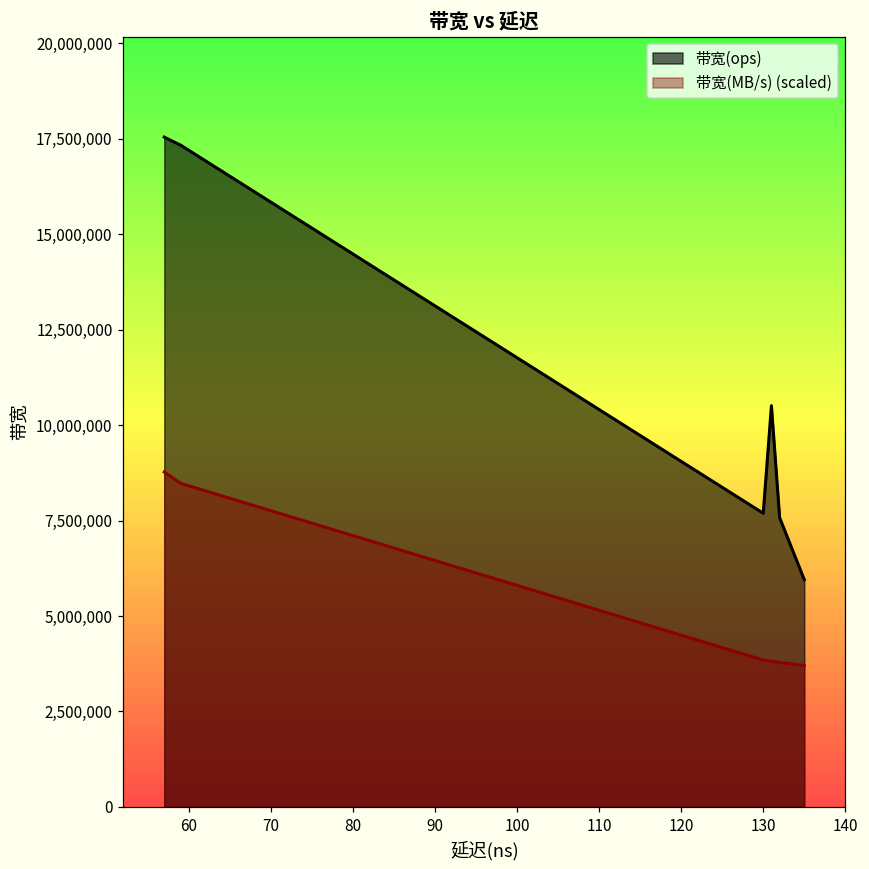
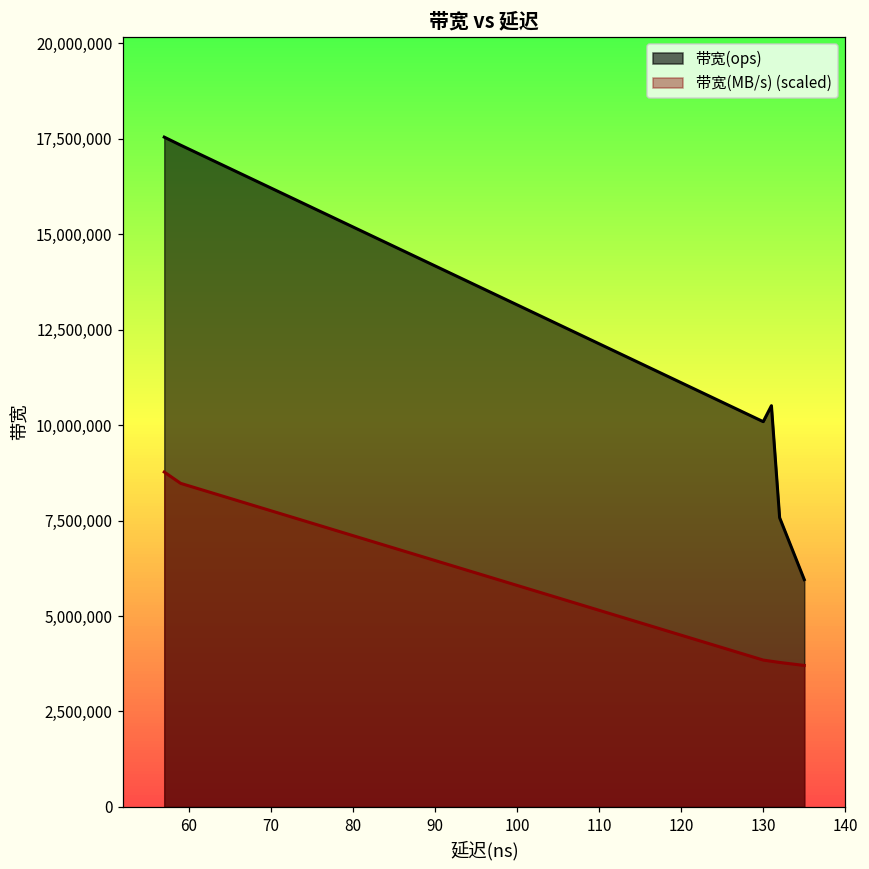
  {
    "带宽(ops)": {
-     "130": "7,700,000"
+     "130": "10,100,000"
    },
    "带宽(MB/s) (scaled)": {
      "130": "3,800,000"
    }
  }
